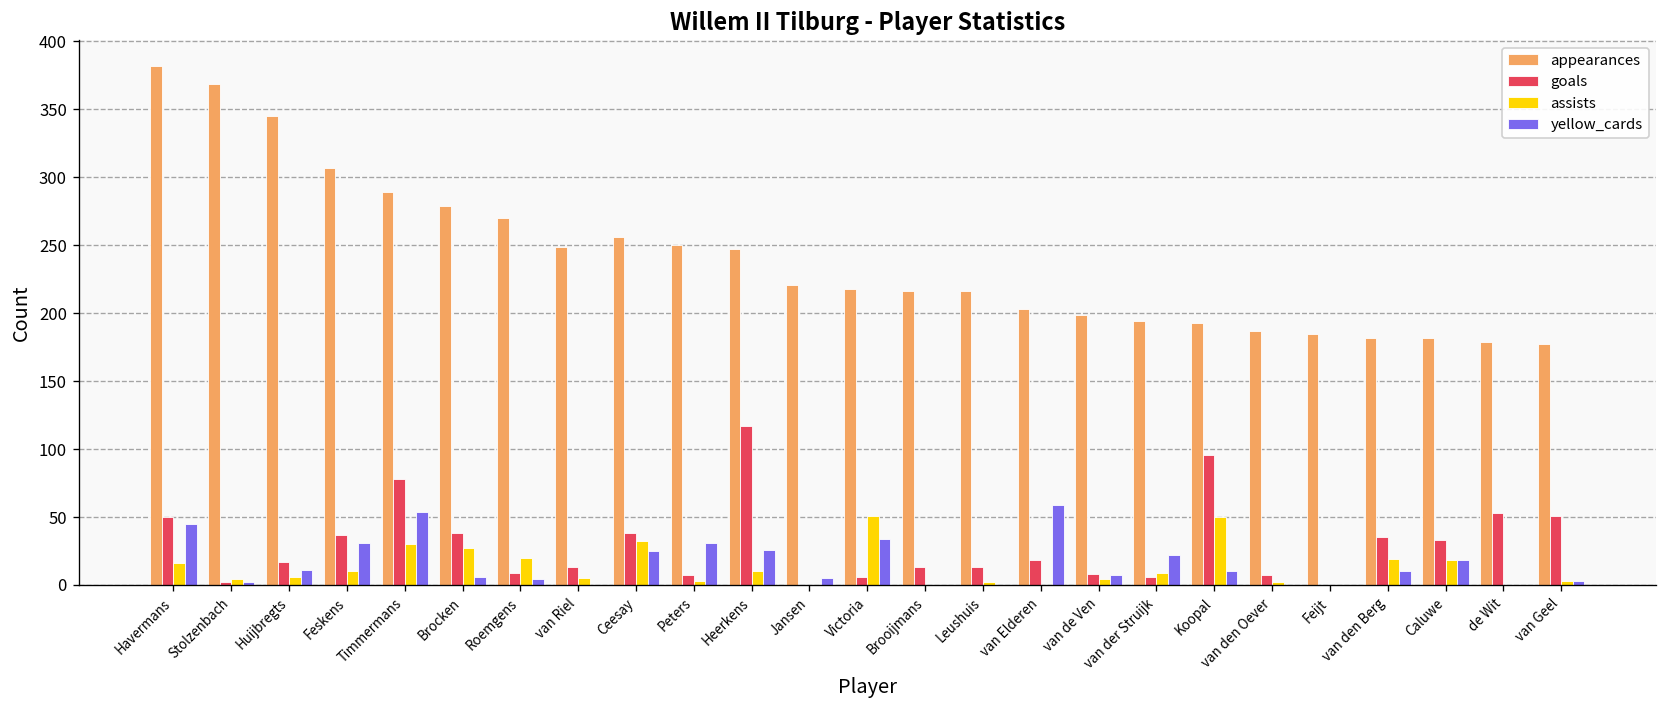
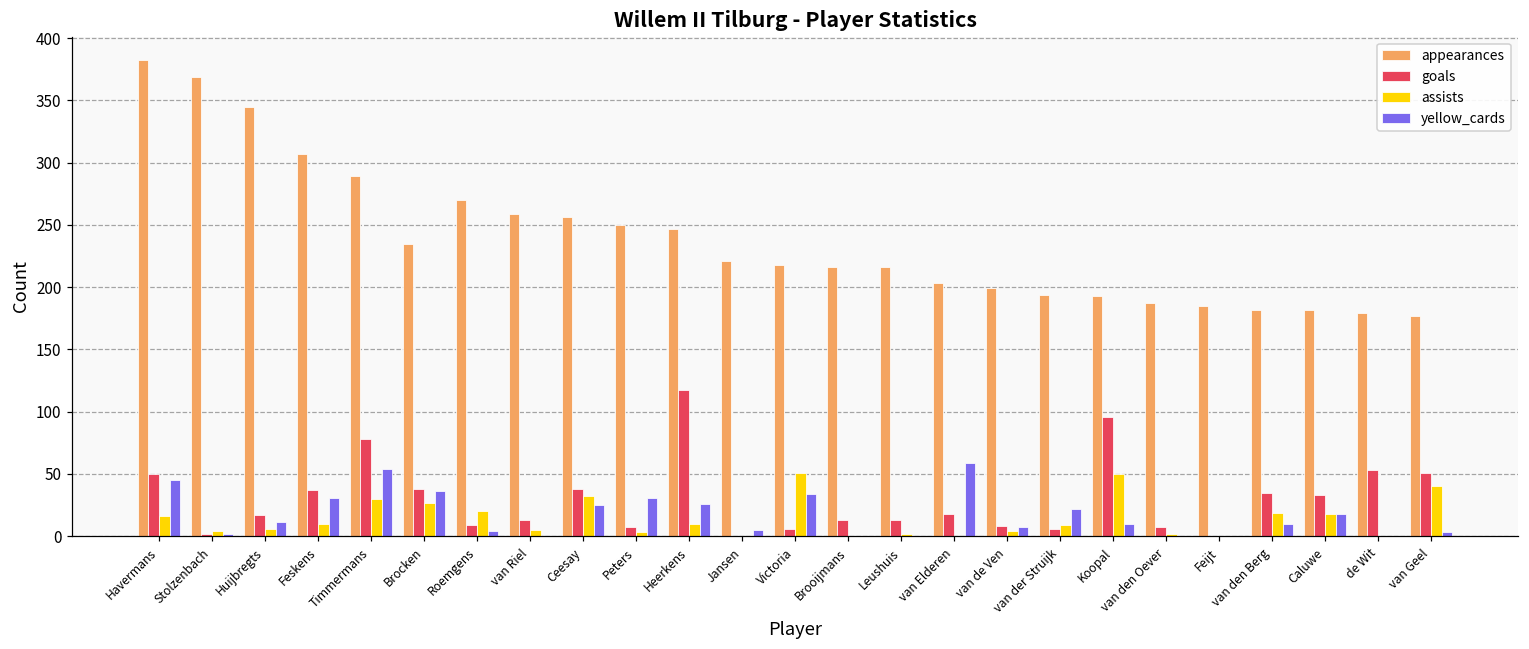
  {
    "appearances": {
      "Havermans": 382,
      "Stolzenbach": 369,
      "Huijbregts": 345,
      "Feskens": 307,
      "Timmermans": 289,
-     "Brocken": 279,
+     "Brocken": 235,
      "Roemgens": 270,
-     "van Riel": 249,
+     "van Riel": 259,
      "Ceesay": 256,
      "Peters": 250,
      "Heerkens": 247,
      "Jansen": 221,
      "Victoria": 218,
      "Brooijmans": 216,
      "Leushuis": 216,
      "van Elderen": 203,
      "van de Ven": 199,
      "van der Struijk": 194,
      "Koopal": 193,
      "van den Oever": 187,
      "Feijt": 185,
      "van den Berg": 182,
      "Caluwe": 182,
      "de Wit": 179,
      "van Geel": 177
    },
    "goals": {
      "Havermans": 50,
      "Huijbregts": 17,
      "Feskens": 37,
      "Timmermans": 78,
      "Brocken": 38,
      "Roemgens": 9,
      "van Riel": 13,
      "Ceesay": 38,
      "Peters": 7,
      "Heerkens": 117,
      "Jansen": 0,
      "Victoria": 6,
      "Brooijmans": 13,
      "Leushuis": 13,
      "van Elderen": 18,
      "van de Ven": 8,
      "van der Struijk": 6,
      "Koopal": 96,
      "van den Oever": 7,
      "Feijt": 0,
      "van den Berg": 35,
      "Caluwe": 33,
      "de Wit": 53,
      "van Geel": 51
    },
    "assists": {
      "Havermans": 16,
      "Stolzenbach": 4,
      "Huijbregts": 6,
      "Feskens": 10,
      "Timmermans": 30,
      "Brocken": 27,
      "Roemgens": 20,
      "van Riel": 5,
      "Ceesay": 32,
      "Peters": 3,
      "Heerkens": 10,
      "Jansen": 0,
      "Victoria": 51,
      "Brooijmans": 0,
      "van Elderen": 0,
      "van de Ven": 4,
      "van der Struijk": 9,
      "Koopal": 50,
      "Feijt": 0,
      "van den Berg": 19,
      "Caluwe": 18,
      "de Wit": 0,
-     "van Geel": 3
+     "van Geel": 40
    },
    "yellow_cards": {
      "Havermans": 45,
      "Huijbregts": 11,
      "Feskens": 31,
      "Timmermans": 54,
-     "Brocken": 6,
+     "Brocken": 36,
      "Roemgens": 4,
      "van Riel": 0,
      "Ceesay": 25,
      "Peters": 31,
      "Heerkens": 26,
      "Jansen": 5,
      "Victoria": 34,
      "Brooijmans": 0,
      "Leushuis": 0,
      "van Elderen": 59,
      "van de Ven": 7,
      "van der Struijk": 22,
      "Koopal": 10,
      "van den Oever": 0,
      "Feijt": 0,
      "van den Berg": 10,
      "Caluwe": 18,
      "de Wit": 0,
      "van Geel": 3
    }
  }
